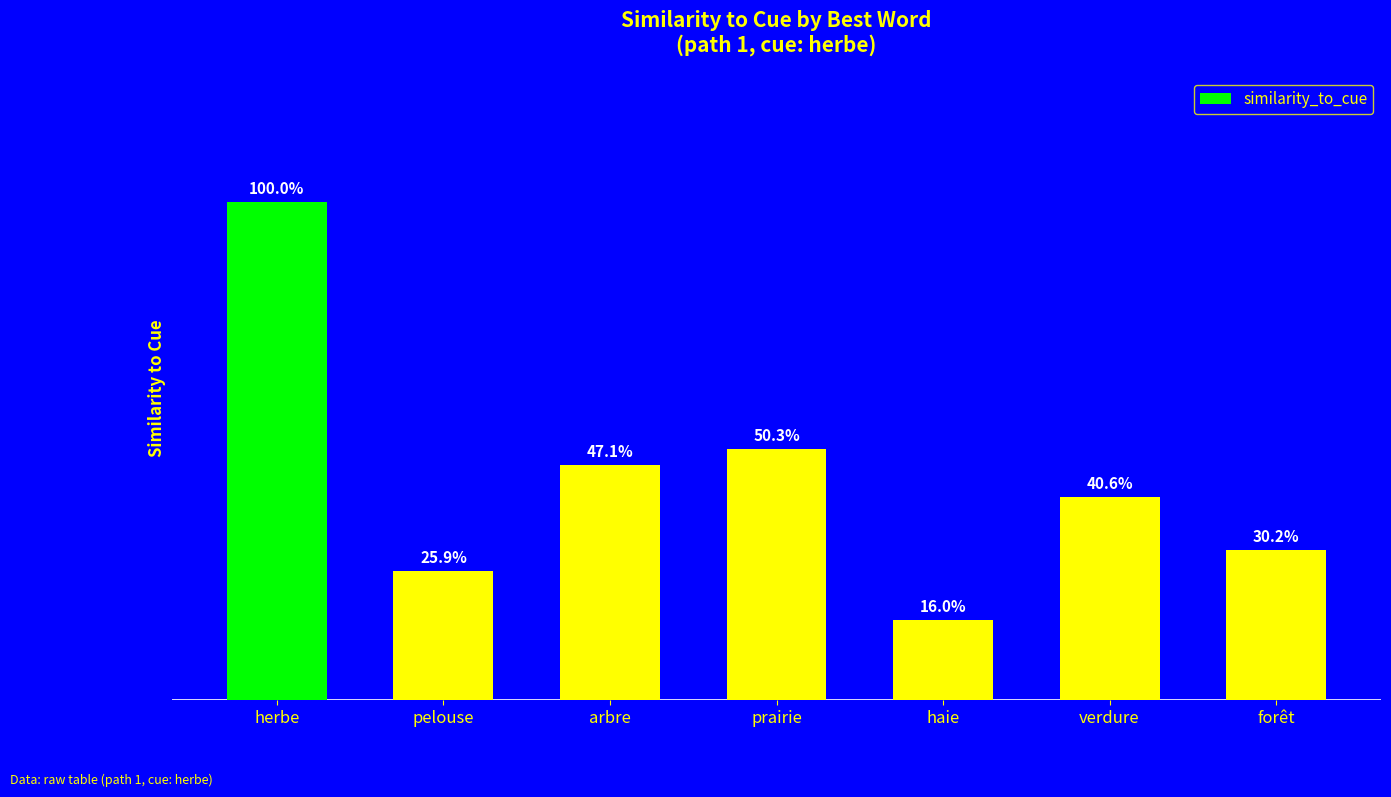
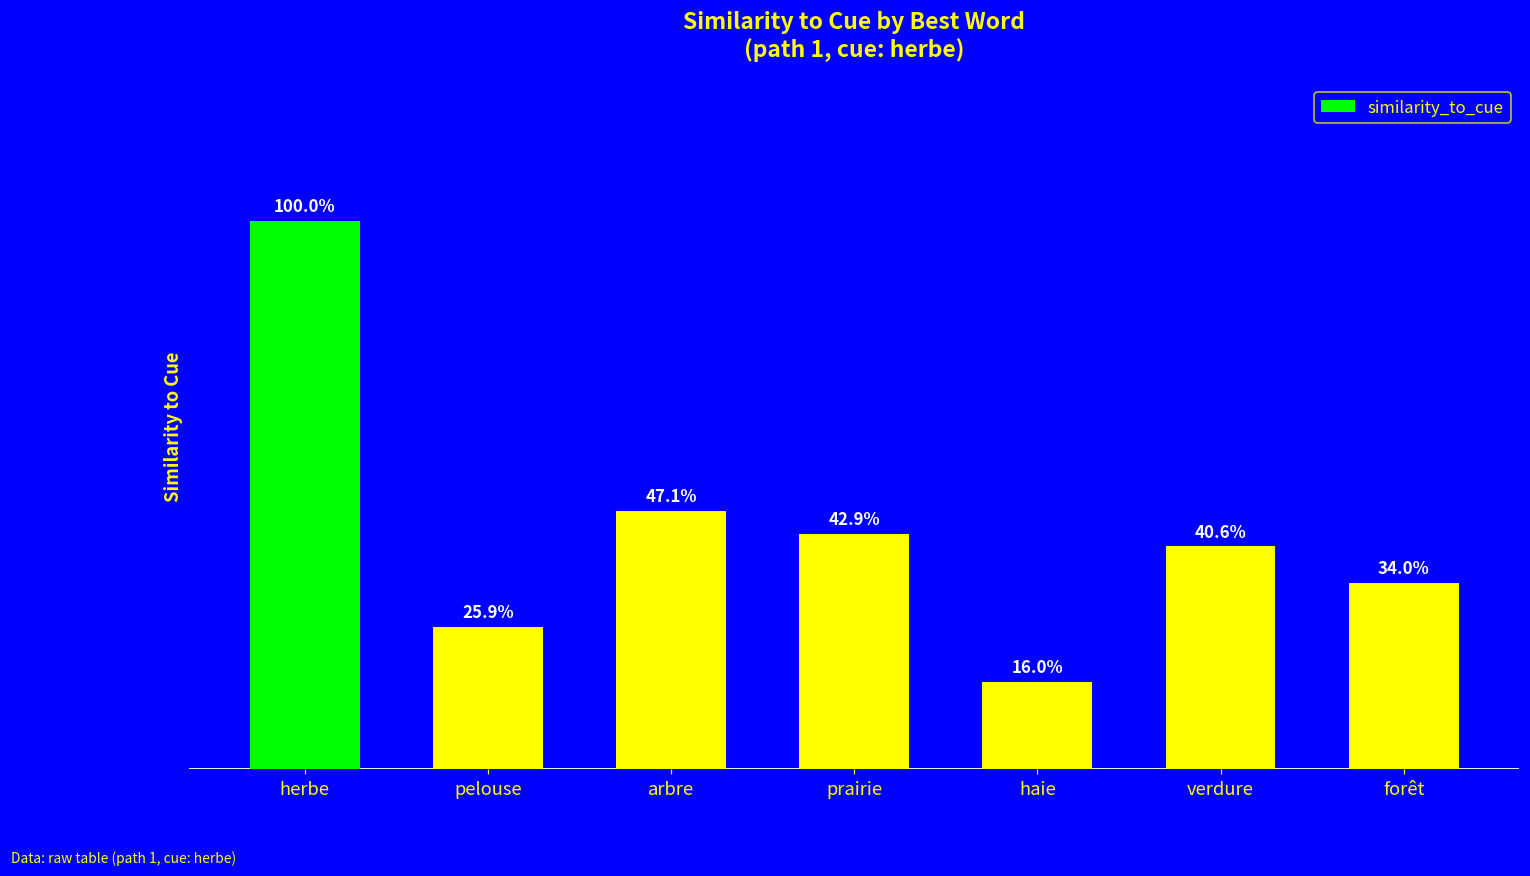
  {
    "herbe": "100.0%",
    "pelouse": "25.9%",
    "arbre": "47.1%",
-   "prairie": "50.3%",
+   "prairie": "42.9%",
    "haie": "16.0%",
    "verdure": "40.6%",
-   "forêt": "30.2%"
+   "forêt": "34.0%"
  }
